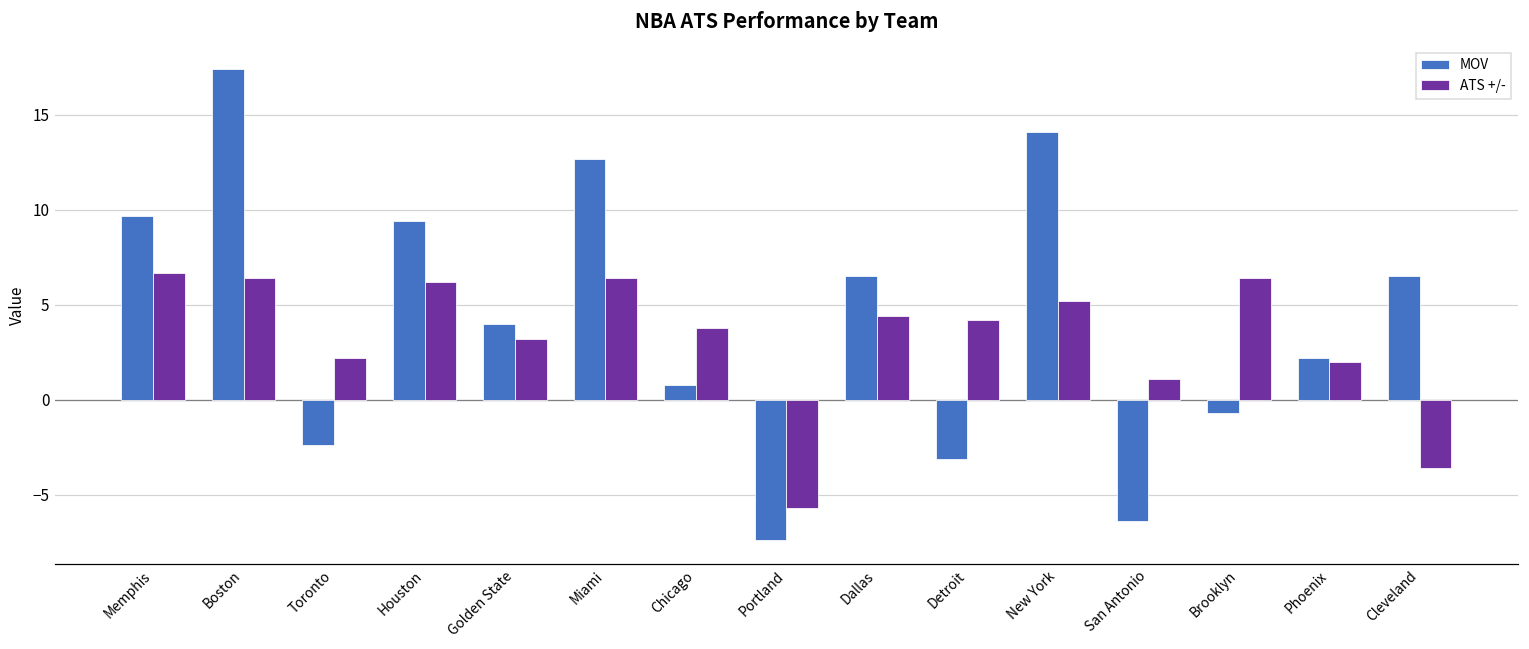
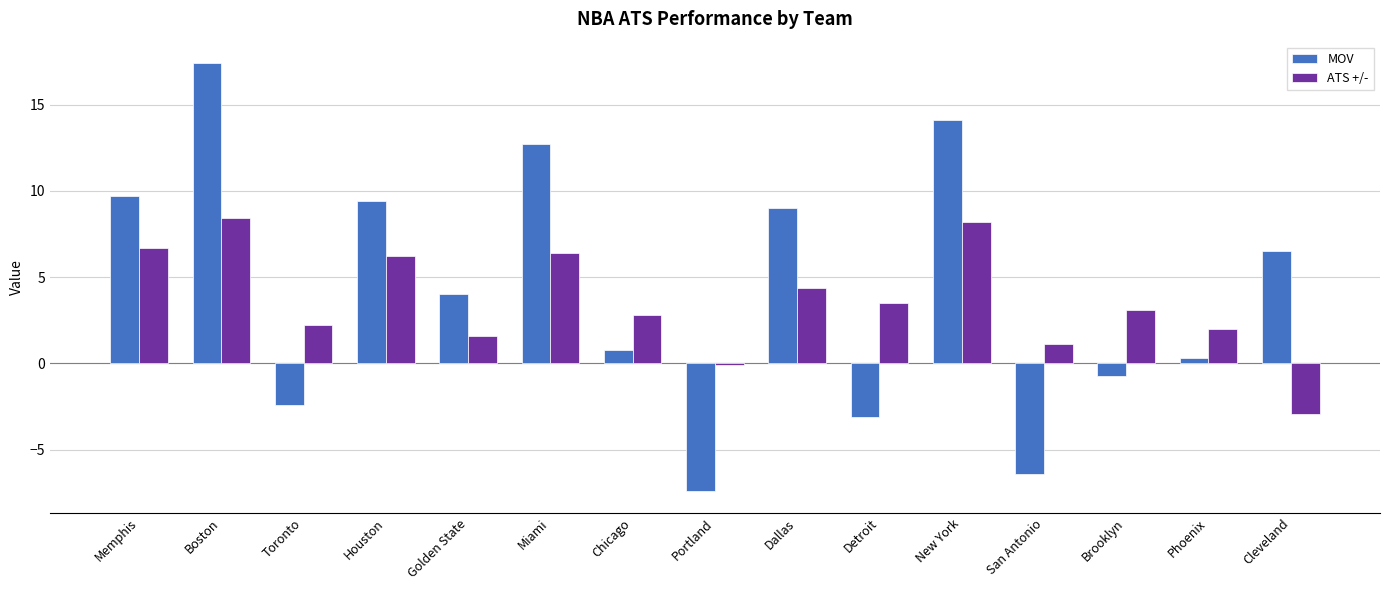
  {
    "MOV": {
      "Memphis": 9.7,
      "Boston": 17.4,
      "Toronto": -2.4,
      "Houston": 9.4,
      "Golden State": 4.0,
      "Miami": 12.7,
      "Chicago": 0.8,
      "Portland": -7.4,
-     "Dallas": 6.5,
+     "Dallas": 9.0,
      "Detroit": -3.1,
      "New York": 14.1,
      "San Antonio": -6.4,
      "Brooklyn": -0.7,
-     "Phoenix": 2.2,
+     "Phoenix": 0.3,
      "Cleveland": 6.5
    },
    "ATS +/-": {
      "Memphis": 6.7,
-     "Boston": 6.4,
+     "Boston": 8.4,
      "Toronto": 2.2,
      "Houston": 6.2,
-     "Golden State": 3.2,
+     "Golden State": 1.6,
      "Miami": 6.4,
-     "Chicago": 3.8,
-     "Portland": -5.7,
+     "Chicago": 2.8,
+     "Portland": -0.1,
      "Dallas": 4.4,
-     "Detroit": 4.2,
-     "New York": 5.2,
+     "Detroit": 3.5,
+     "New York": 8.2,
      "San Antonio": 1.1,
-     "Brooklyn": 6.4,
+     "Brooklyn": 3.1,
      "Phoenix": 2.0,
-     "Cleveland": -3.6
+     "Cleveland": -2.9
    }
  }
